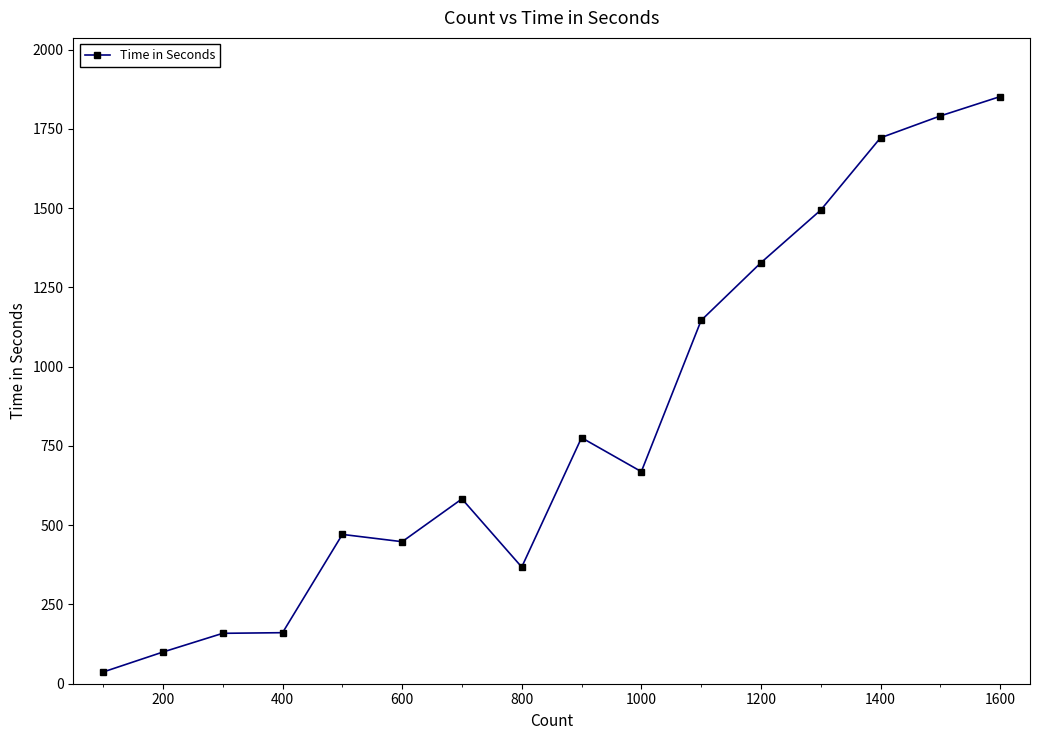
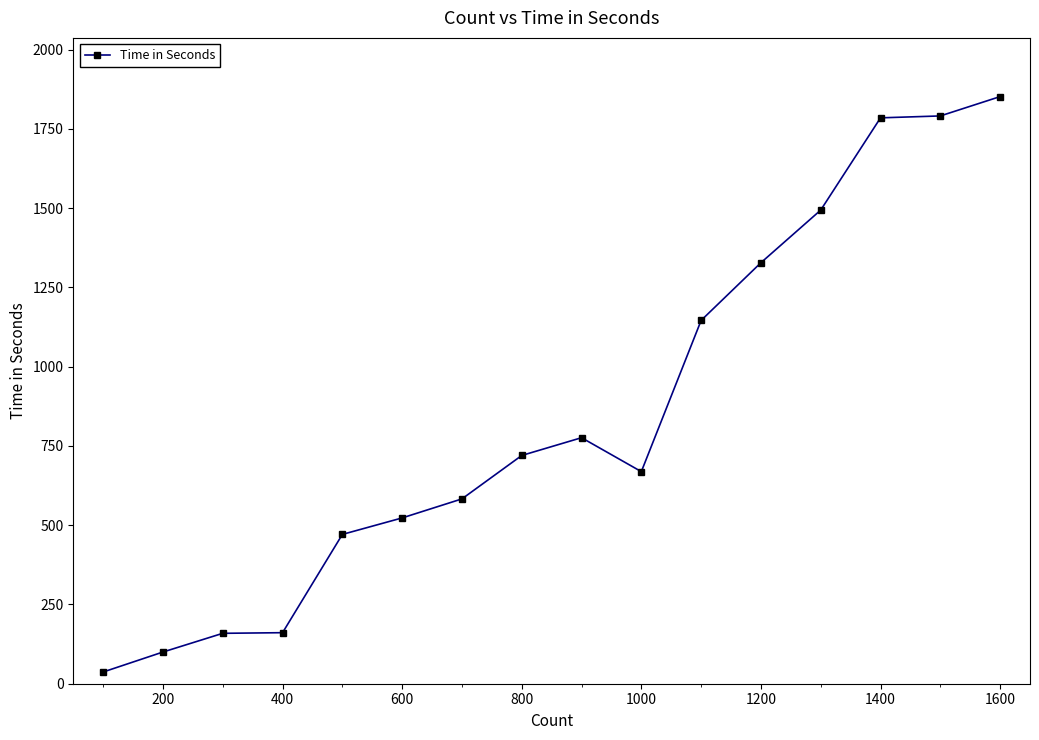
  {
    "200": 100,
    "400": 160,
-   "600": 450,
-   "800": 370,
+   "600": 520,
+   "800": 720,
    "1000": 670,
    "1200": 1330,
-   "1400": 1720,
+   "1400": 1790,
    "1600": 1850
  }
